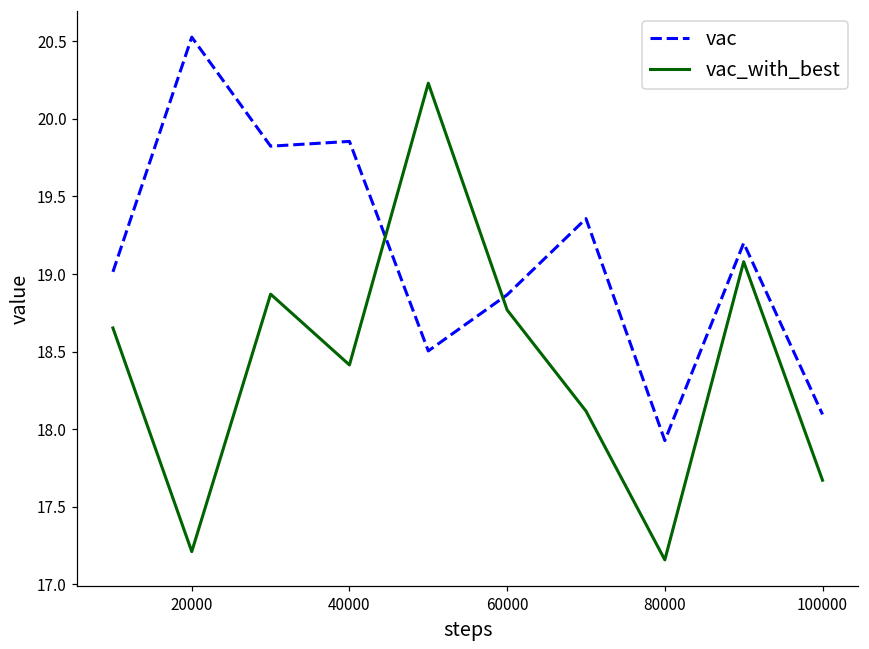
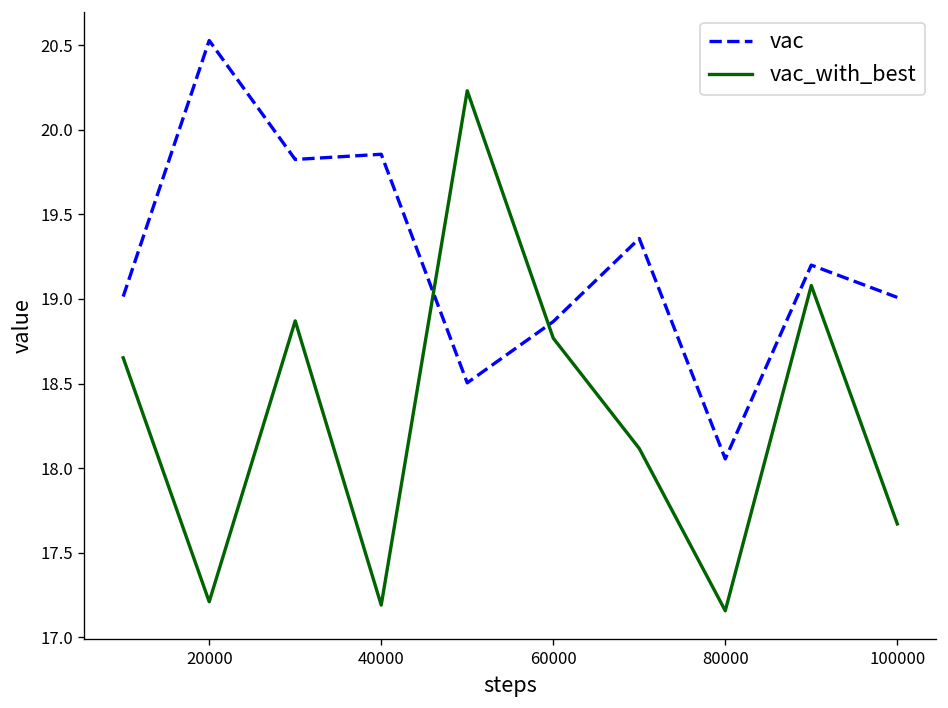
  {
    "vac": {
      "20000": 20.53,
      "40000": 19.86,
      "60000": 18.87,
-     "80000": 17.93,
-     "100000": 18.09
+     "80000": 18.05,
+     "100000": 19.01
    },
    "vac_with_best": {
      "20000": 17.21,
-     "40000": 18.41,
+     "40000": 17.19,
      "60000": 18.77,
      "80000": 17.16,
      "100000": 17.67
    }
  }
